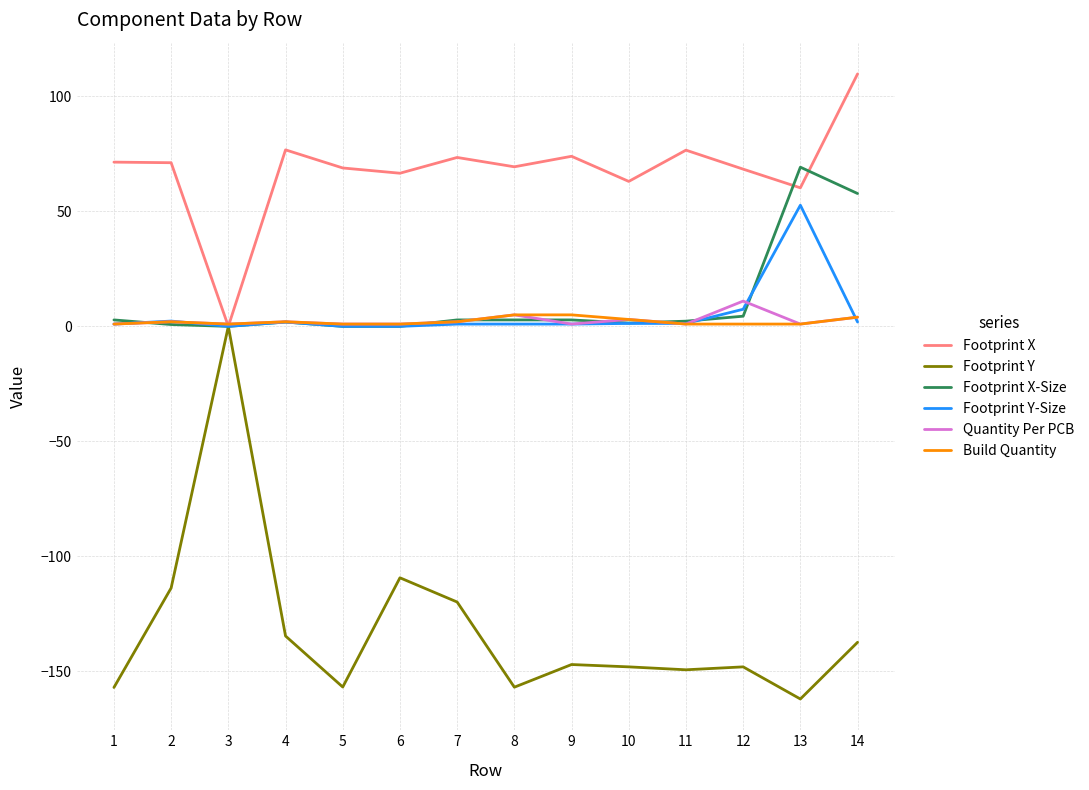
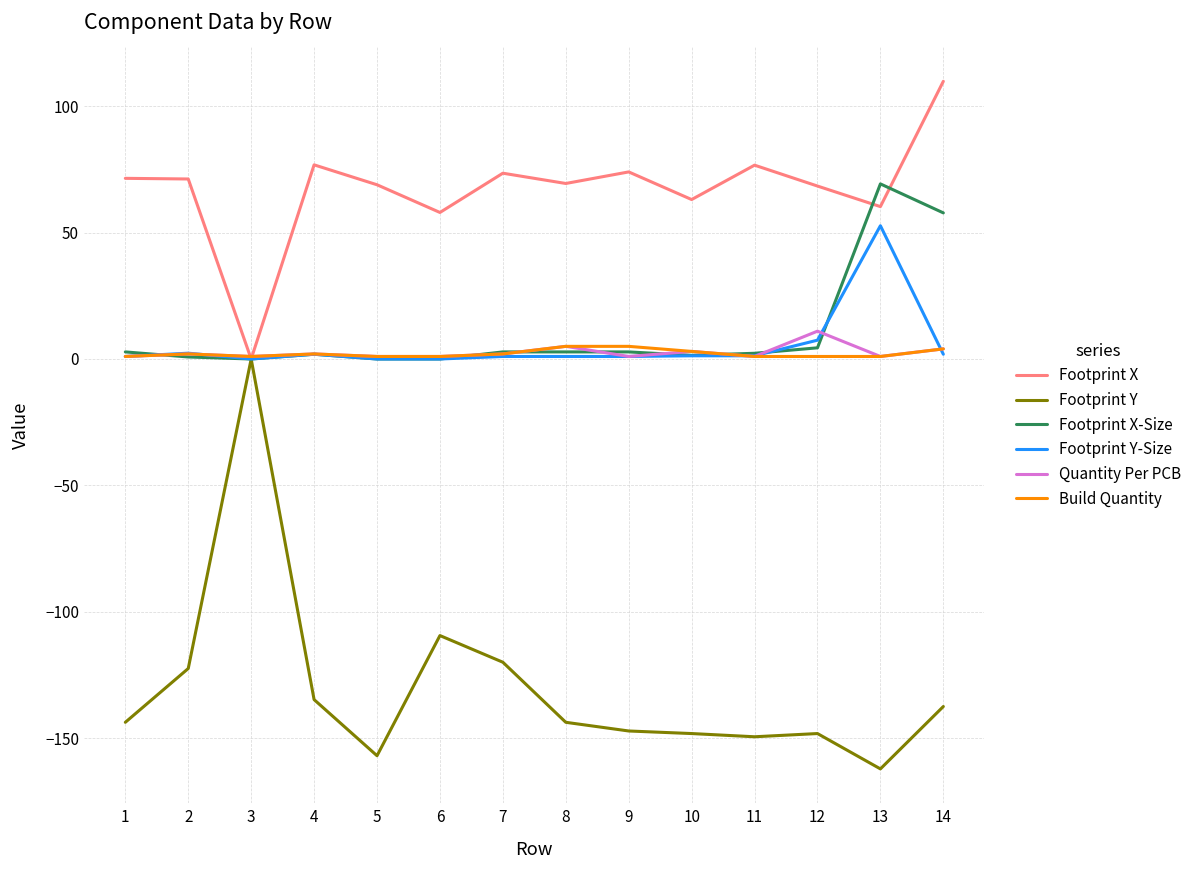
  {
    "Footprint X": {
      "1": 71,
      "2": 71,
      "4": 77,
      "5": 69,
-     "6": 67,
+     "6": 58,
      "7": 73,
      "8": 69,
      "9": 74,
      "10": 63,
      "11": 77,
      "12": 68,
      "13": 60,
      "14": 110
    },
    "Footprint Y": {
-     "1": -157,
-     "2": -114,
+     "1": -144,
+     "2": -122,
      "4": -135,
      "5": -157,
      "6": -109,
      "7": -120,
-     "8": -157,
+     "8": -144,
      "9": -147,
      "10": -148,
      "11": -149,
      "12": -148,
      "13": -162,
      "14": -137
    },
    "Footprint X-Size": {
      "1": 3,
      "2": 1,
      "8": 3,
      "9": 3,
      "12": 4,
      "13": 69,
      "14": 58
    },
    "Footprint Y-Size": {
      "8": 1,
      "12": 7,
      "13": 53,
      "14": 2
    },
    "Quantity Per PCB": {
      "12": 11
    },
    "Build Quantity": {
      "9": 5,
      "12": 1
    }
  }
